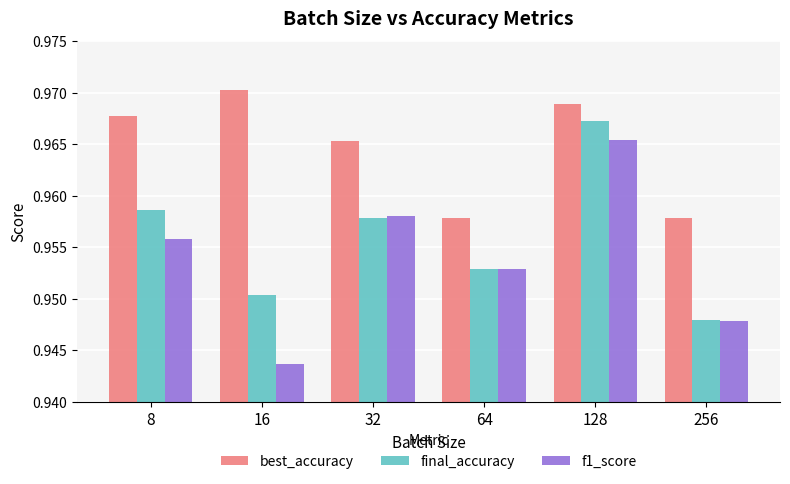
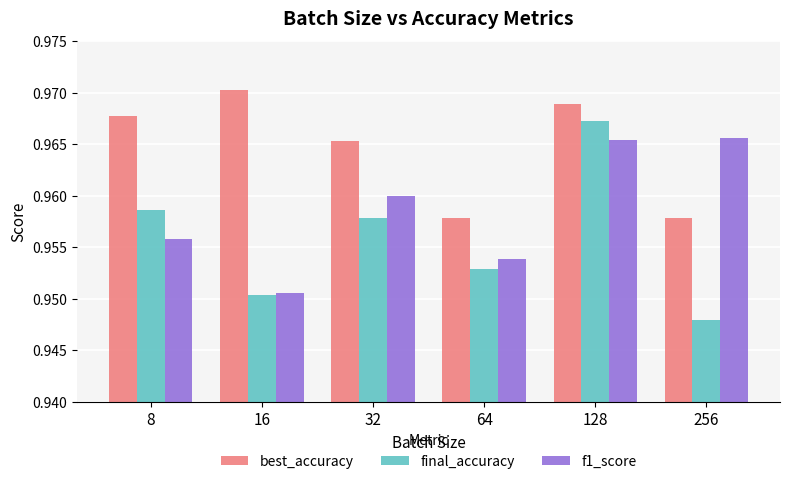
  {
    "best_accuracy": {
      "8": 0.9677,
      "16": 0.9702,
      "32": 0.9653,
      "64": 0.9578,
      "128": 0.9689,
      "256": 0.9578
    },
    "final_accuracy": {
      "8": 0.9586,
      "16": 0.9504,
      "32": 0.9578,
      "64": 0.9529,
      "128": 0.9672,
      "256": 0.9479
    },
    "f1_score": {
      "8": 0.9558,
-     "16": 0.9437,
-     "32": 0.9580,
-     "64": 0.9529,
+     "16": 0.9505,
+     "32": 0.9600,
+     "64": 0.9538,
      "128": 0.9654,
-     "256": 0.9478
+     "256": 0.9656
    }
  }
